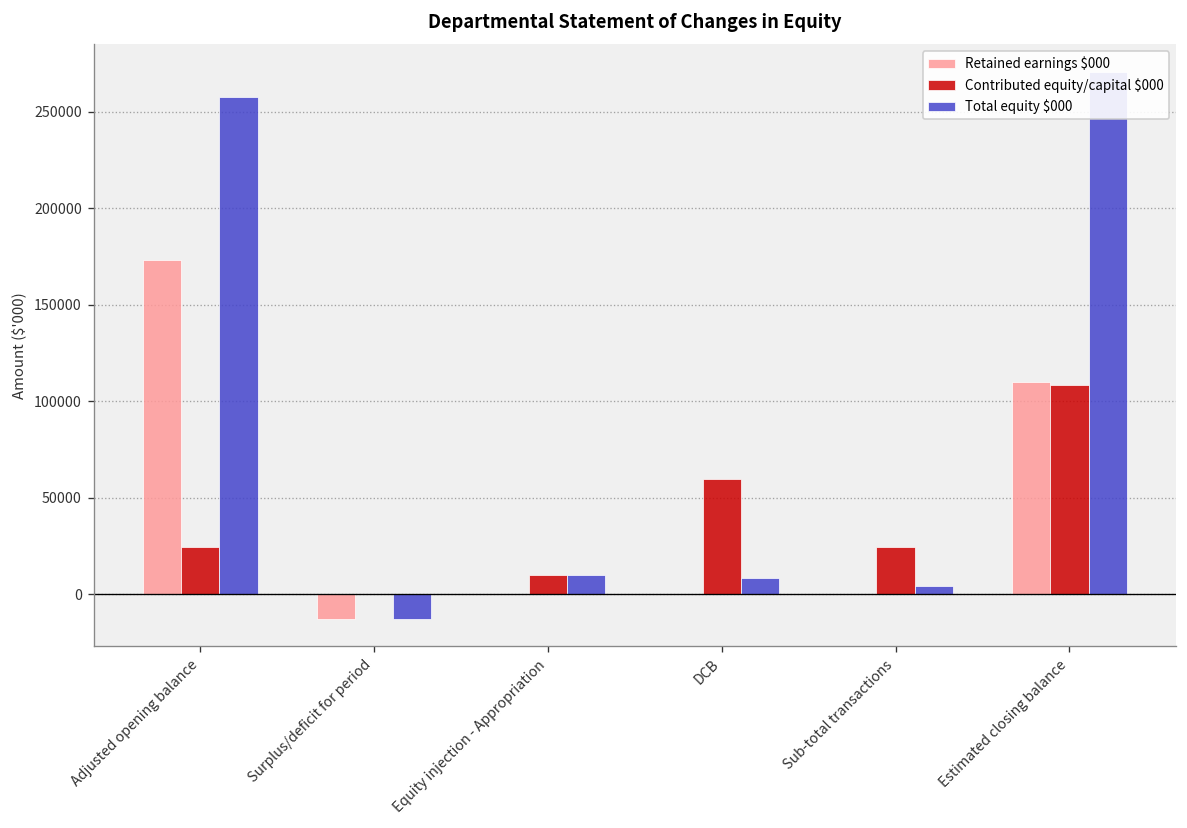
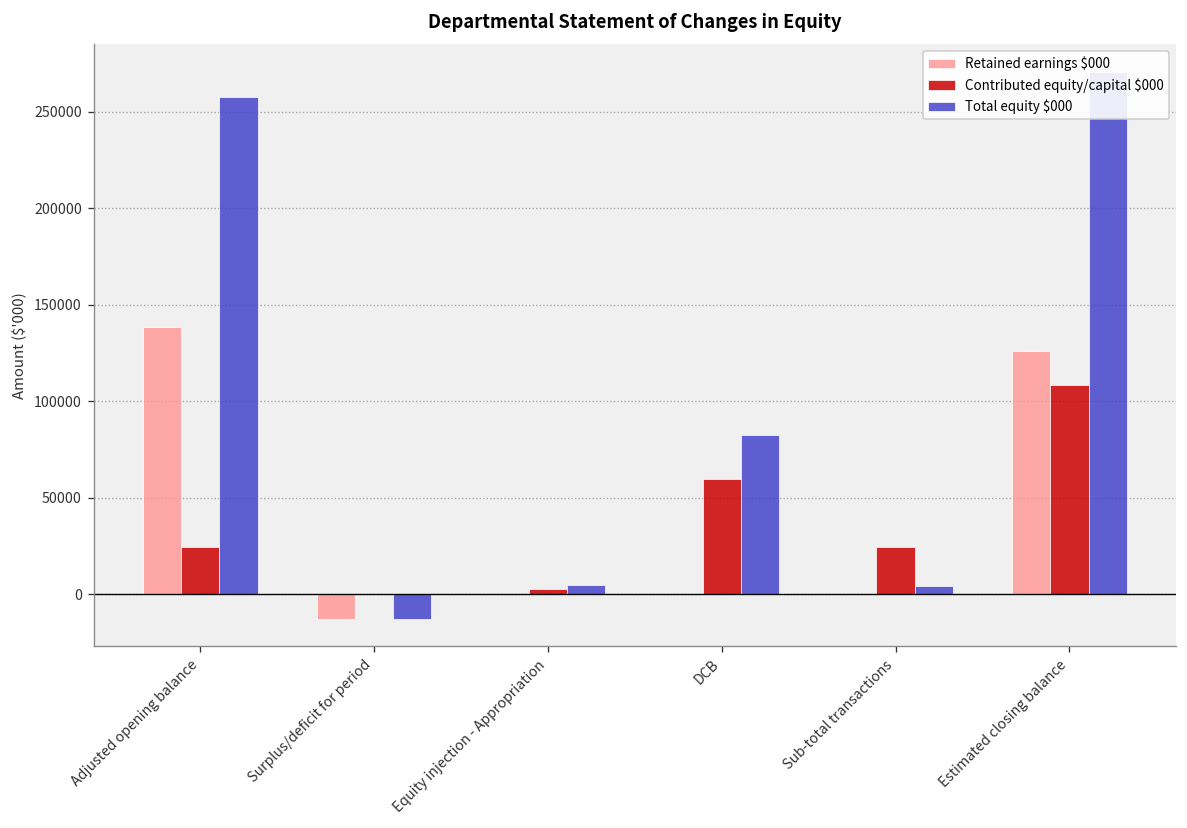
  {
    "Retained earnings $000": {
-     "Adjusted opening balance": 173000,
+     "Adjusted opening balance": 139000,
      "Surplus/deficit for period": -13000,
      "Equity injection - Appropriation": 0,
      "DCB": 0,
      "Sub-total transactions": 0,
-     "Estimated closing balance": 110000
+     "Estimated closing balance": 126000
    },
    "Contributed equity/capital $000": {
      "Adjusted opening balance": 24000,
      "Surplus/deficit for period": 0,
-     "Equity injection - Appropriation": 10000,
+     "Equity injection - Appropriation": 3000,
      "DCB": 60000,
      "Sub-total transactions": 25000,
      "Estimated closing balance": 109000
    },
    "Total equity $000": {
      "Adjusted opening balance": 258000,
      "Surplus/deficit for period": -13000,
-     "Equity injection - Appropriation": 10000,
-     "DCB": 8000,
+     "Equity injection - Appropriation": 5000,
+     "DCB": 82000,
      "Sub-total transactions": 4000
    }
  }
